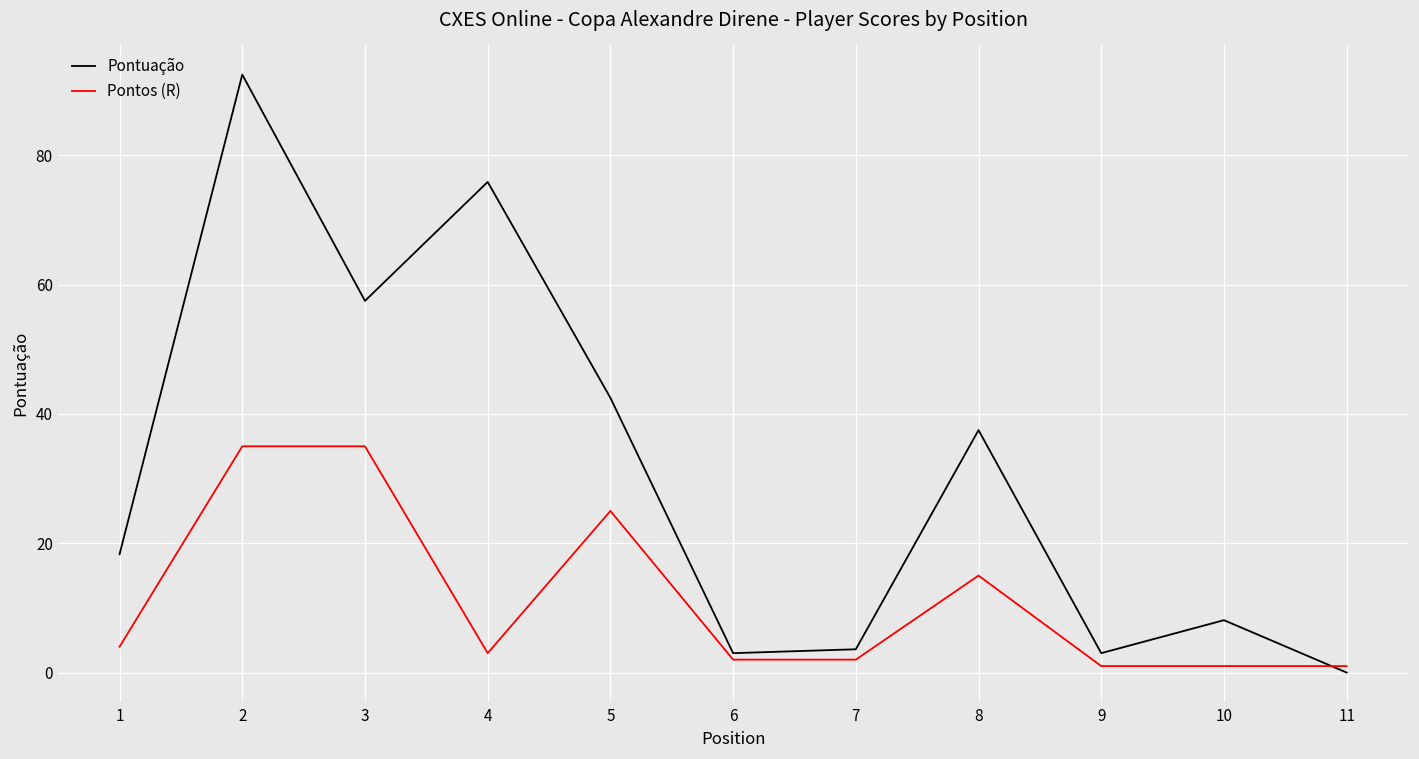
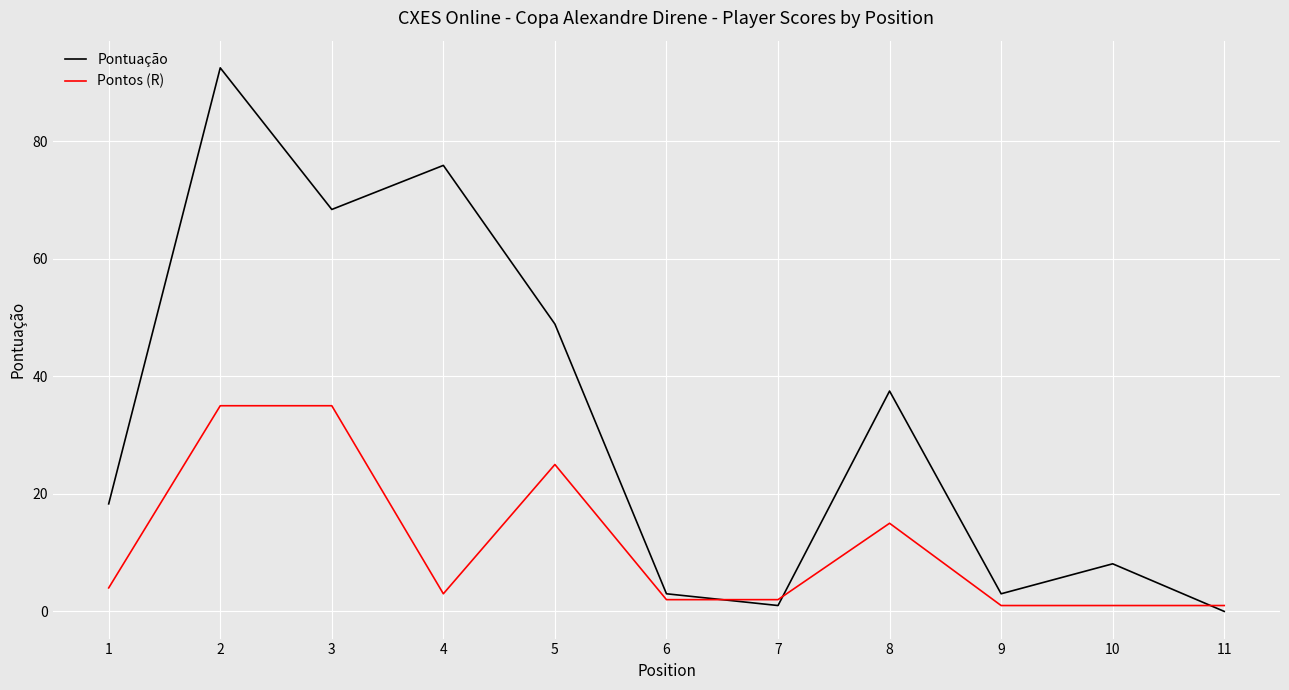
  {
    "Pontuação": {
      "1": 18,
      "2": 93,
-     "3": 58,
+     "3": 68,
      "4": 76,
-     "5": 43,
+     "5": 49,
      "6": 3,
-     "7": 4,
+     "7": 1,
      "8": 38,
      "9": 3,
      "10": 8,
      "11": 0
    },
    "Pontos (R)": {
      "1": 4,
      "2": 35,
      "3": 35,
      "4": 3,
      "5": 25,
      "6": 2,
      "7": 2,
      "8": 15,
      "9": 1,
      "10": 1,
      "11": 1
    }
  }
